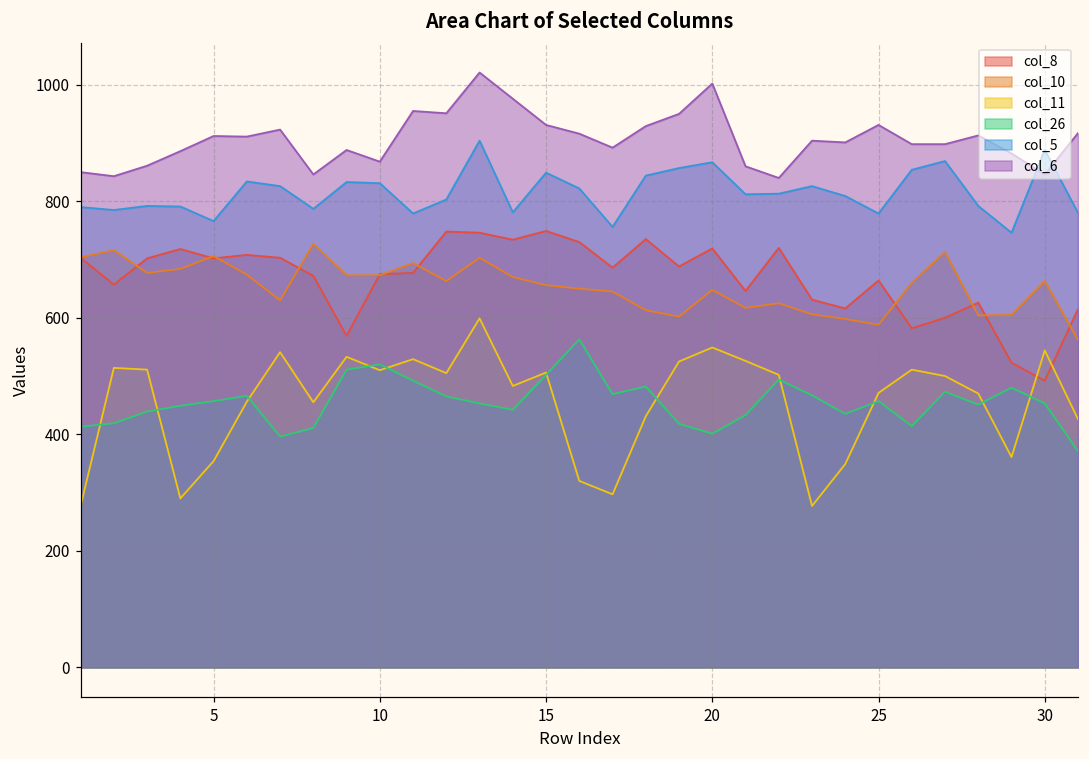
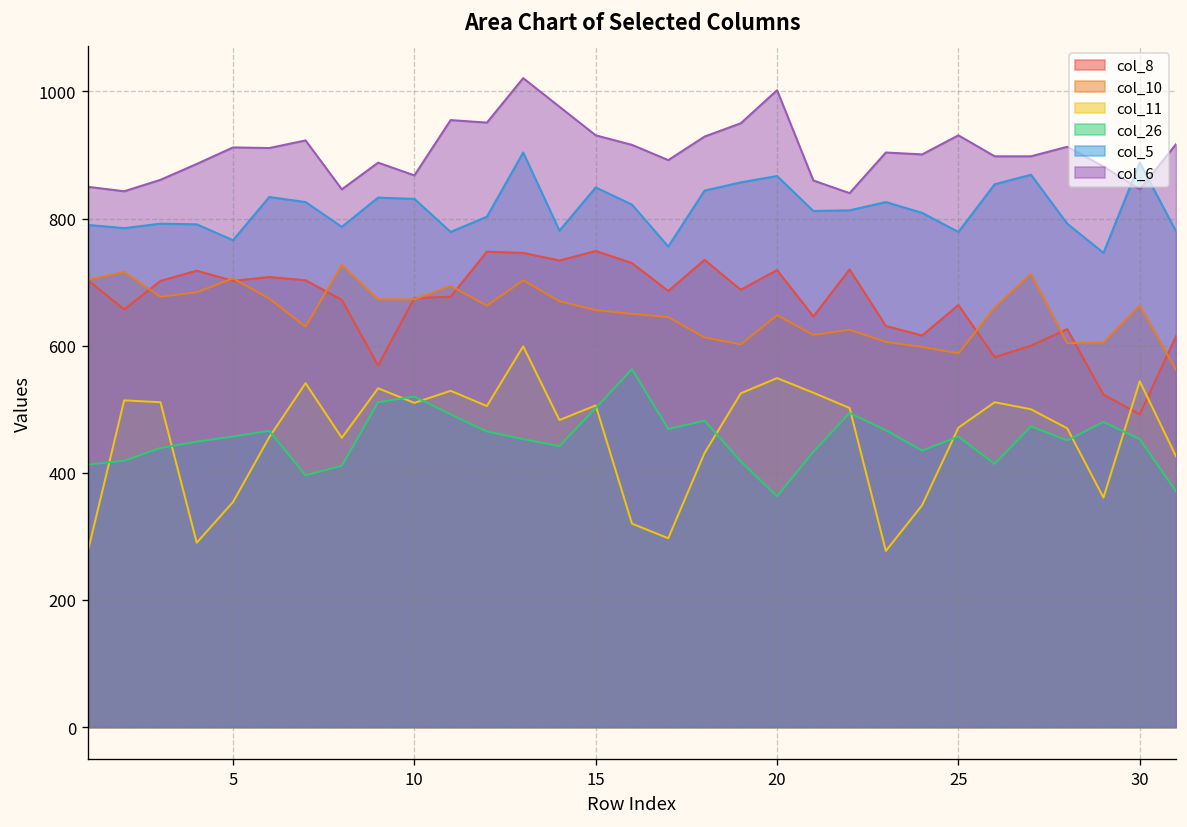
  {
    "col_26": {
      "5": 460,
      "10": 520,
-     "20": 400,
+     "20": 360,
      "25": 460,
      "30": 450
    },
    "col_5": {
      "5": 770,
      "10": 830,
      "15": 850,
      "20": 870,
      "25": 780
    },
    "col_6": {
      "5": 910,
      "10": 870,
      "15": 930,
      "20": 1000,
      "25": 930
    }
  }
